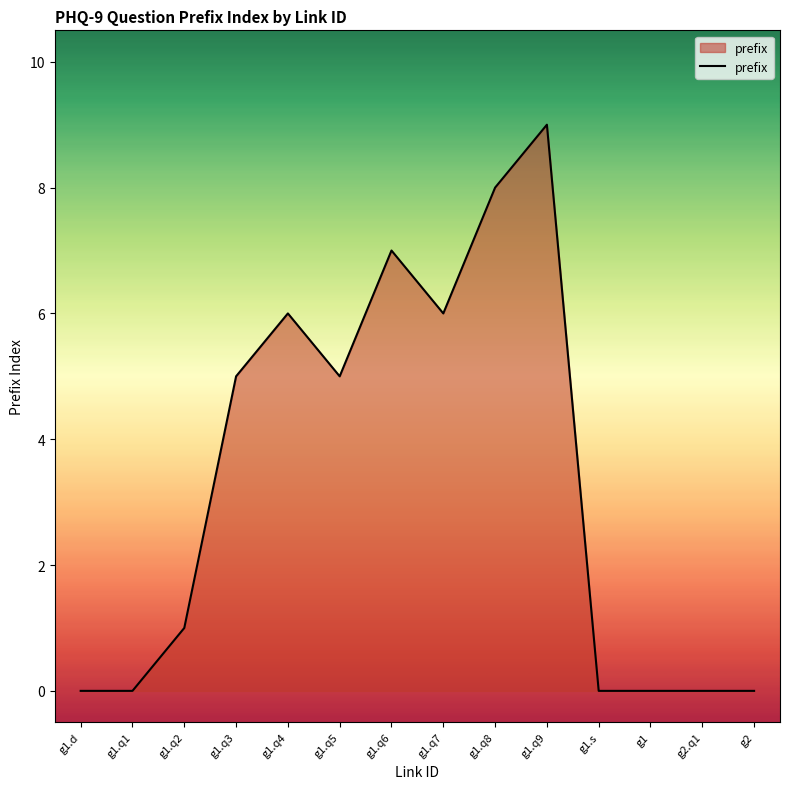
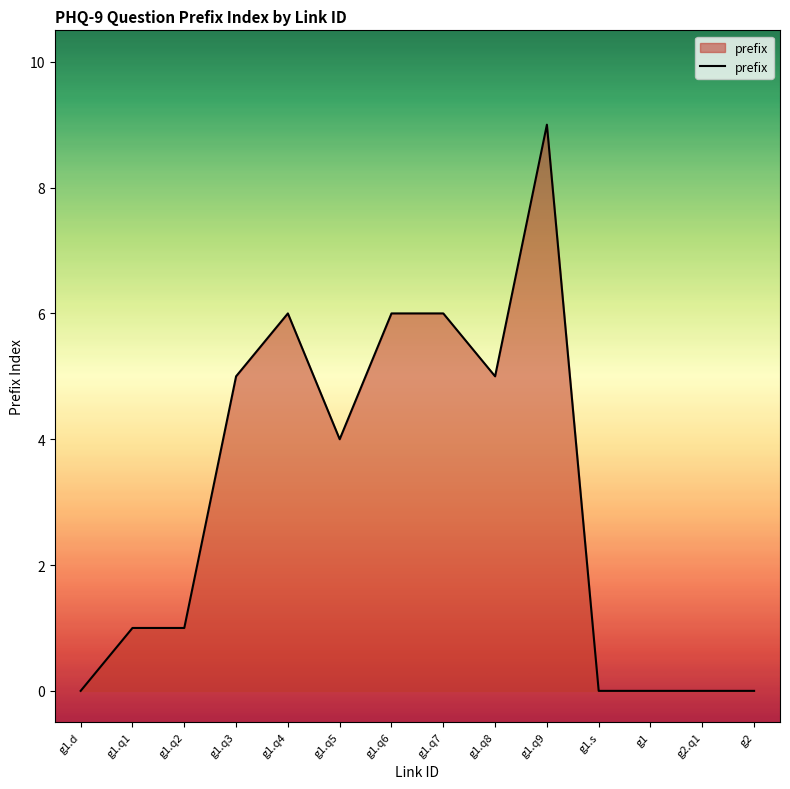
  {
    "g1.d": 0,
-   "g1.q1": 0,
+   "g1.q1": 1,
    "g1.q2": 1,
    "g1.q3": 5,
    "g1.q4": 6,
-   "g1.q5": 5,
-   "g1.q6": 7,
+   "g1.q5": 4,
+   "g1.q6": 6,
    "g1.q7": 6,
-   "g1.q8": 8,
+   "g1.q8": 5,
    "g1.q9": 9,
    "g1.s": 0,
    "g1": 0,
    "g2.q1": 0,
    "g2": 0
  }
